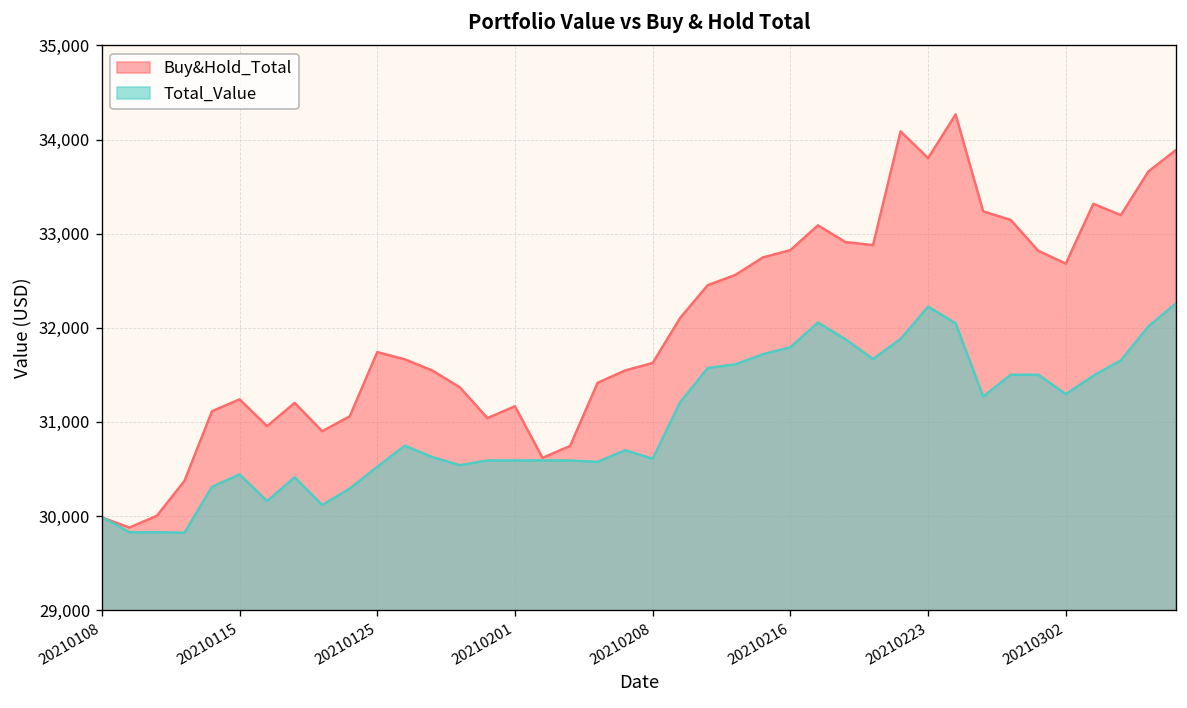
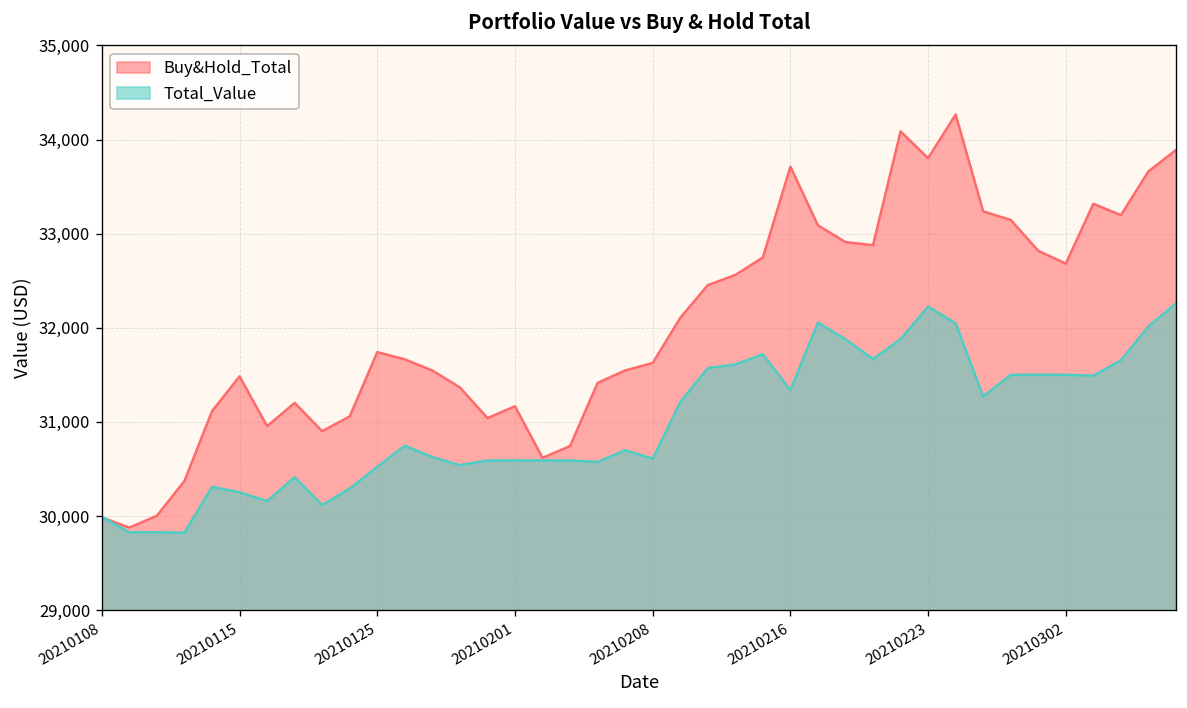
  {
    "Buy&Hold_Total": {
-     "20210115": "31,200",
+     "20210115": "31,500",
      "20210125": "31,700",
      "20210201": "31,200",
      "20210208": "31,600",
-     "20210216": "32,800",
+     "20210216": "33,700",
      "20210223": "33,800",
      "20210302": "32,700"
    },
    "Total_Value": {
-     "20210115": "30,400",
+     "20210115": "30,300",
      "20210125": "30,500",
      "20210201": "30,600",
      "20210208": "30,600",
-     "20210216": "31,800",
+     "20210216": "31,300",
      "20210223": "32,200",
-     "20210302": "31,300"
+     "20210302": "31,500"
    }
  }
